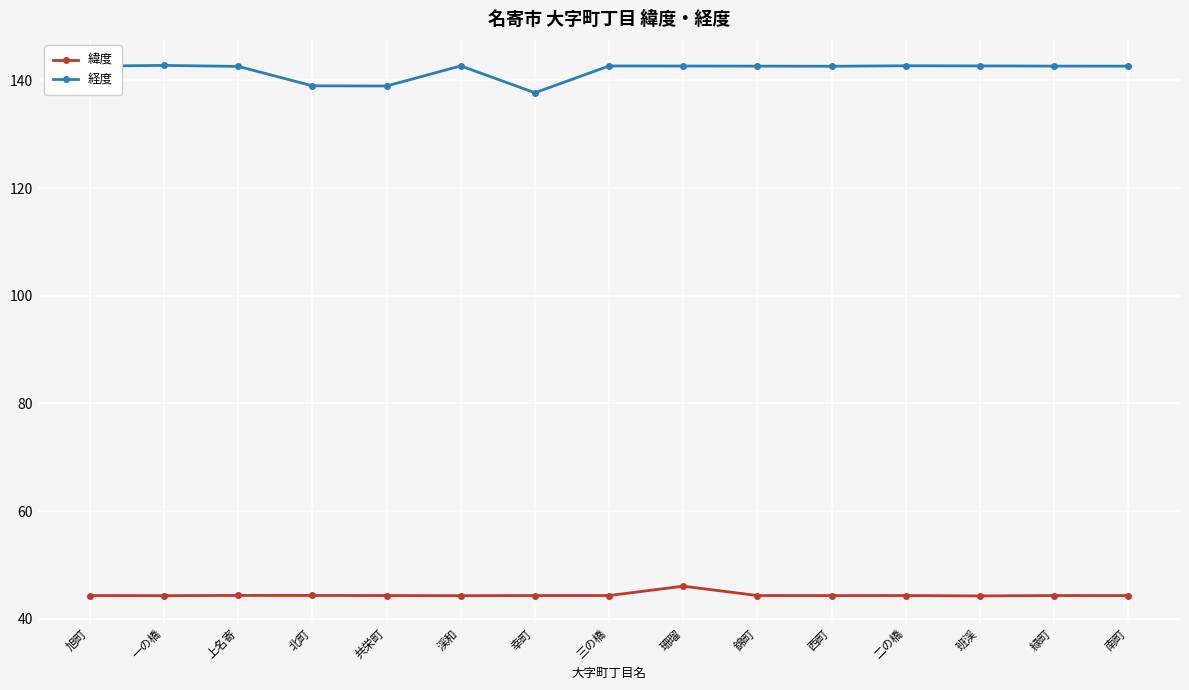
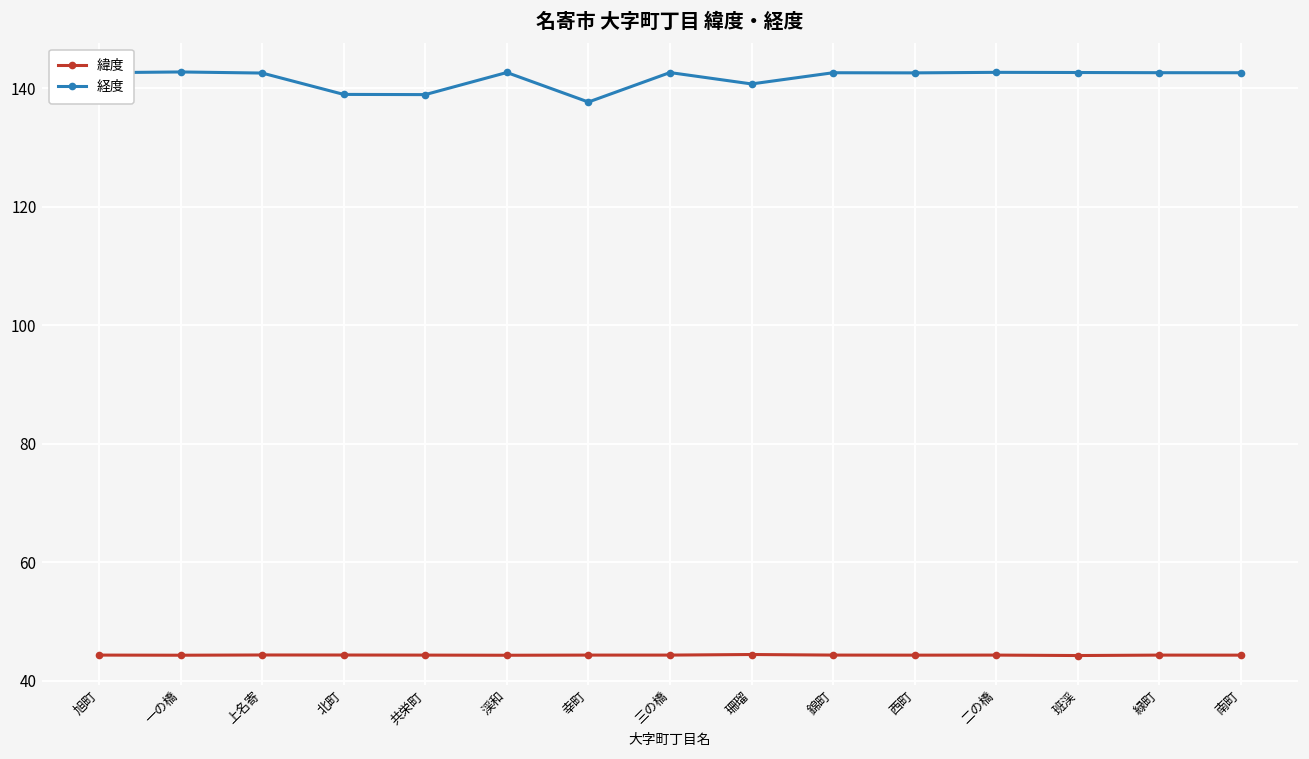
  {
    "緯度": {
      "旭町": 44,
      "一の橋": 44,
      "上名寄": 44,
      "北町": 44,
      "共栄町": 44,
      "渓和": 44,
      "幸町": 44,
      "三の橋": 44,
-     "珊瑠": 46,
+     "珊瑠": 44,
      "錦町": 44,
      "西町": 44,
      "二の橋": 44,
      "班渓": 44,
      "緑町": 44,
      "南町": 44
    },
    "経度": {
      "一の橋": 143,
      "上名寄": 143,
      "北町": 139,
      "共栄町": 139,
      "渓和": 143,
      "幸町": 138,
      "三の橋": 143,
-     "珊瑠": 143,
+     "珊瑠": 141,
      "錦町": 143,
      "西町": 143,
      "二の橋": 143,
      "班渓": 143,
      "緑町": 143,
      "南町": 143
    }
  }
